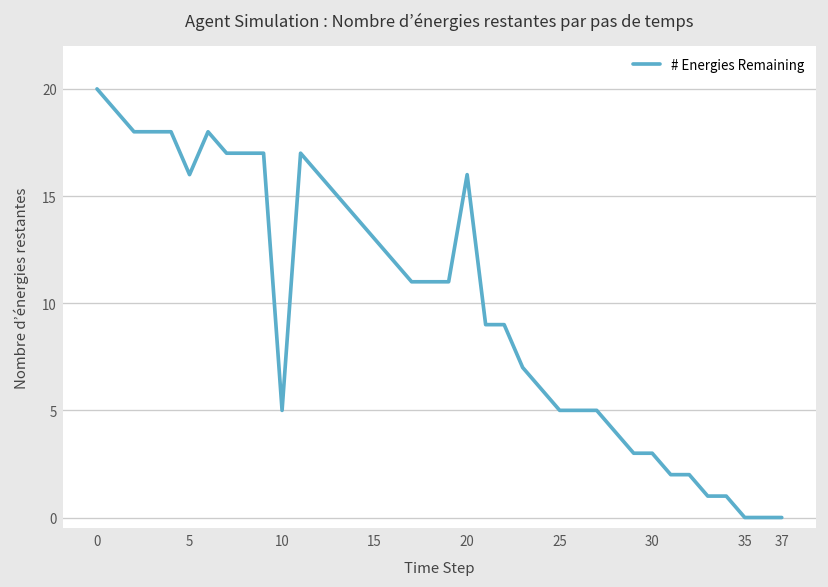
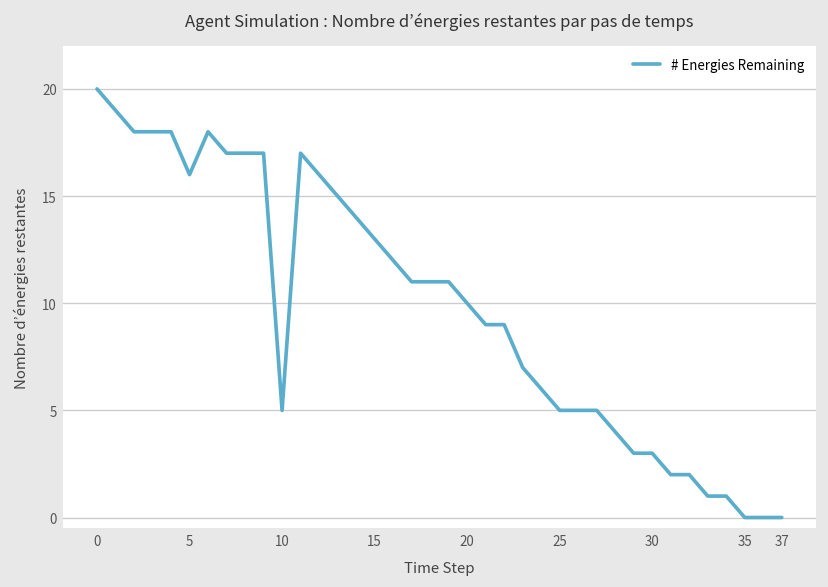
  {
    "0": 20,
    "5": 16,
    "10": 5,
    "15": 13,
-   "20": 16,
+   "20": 10,
    "25": 5,
    "30": 3,
    "35": 0,
    "37": 0
  }
